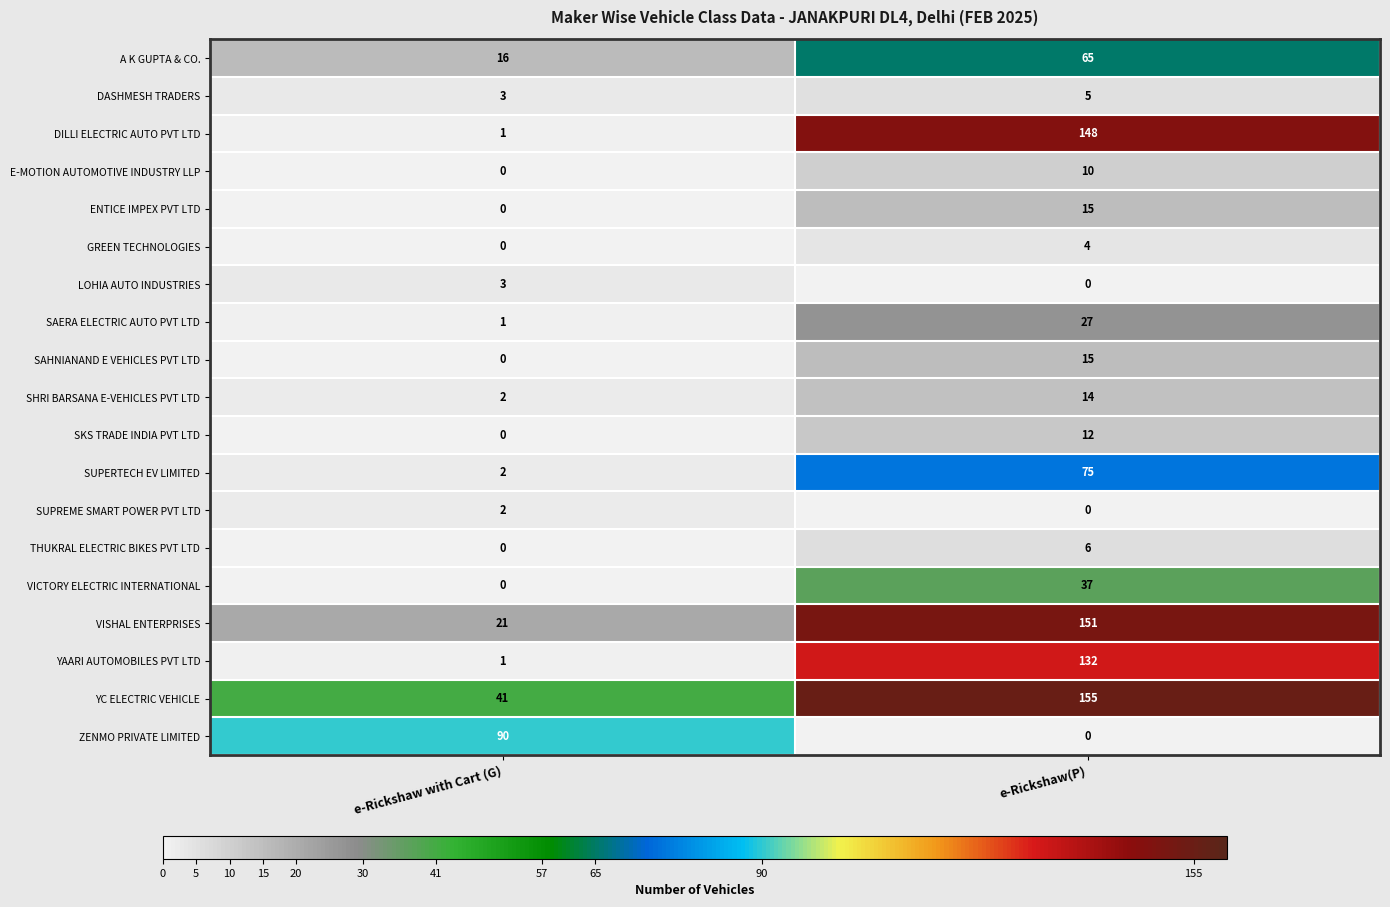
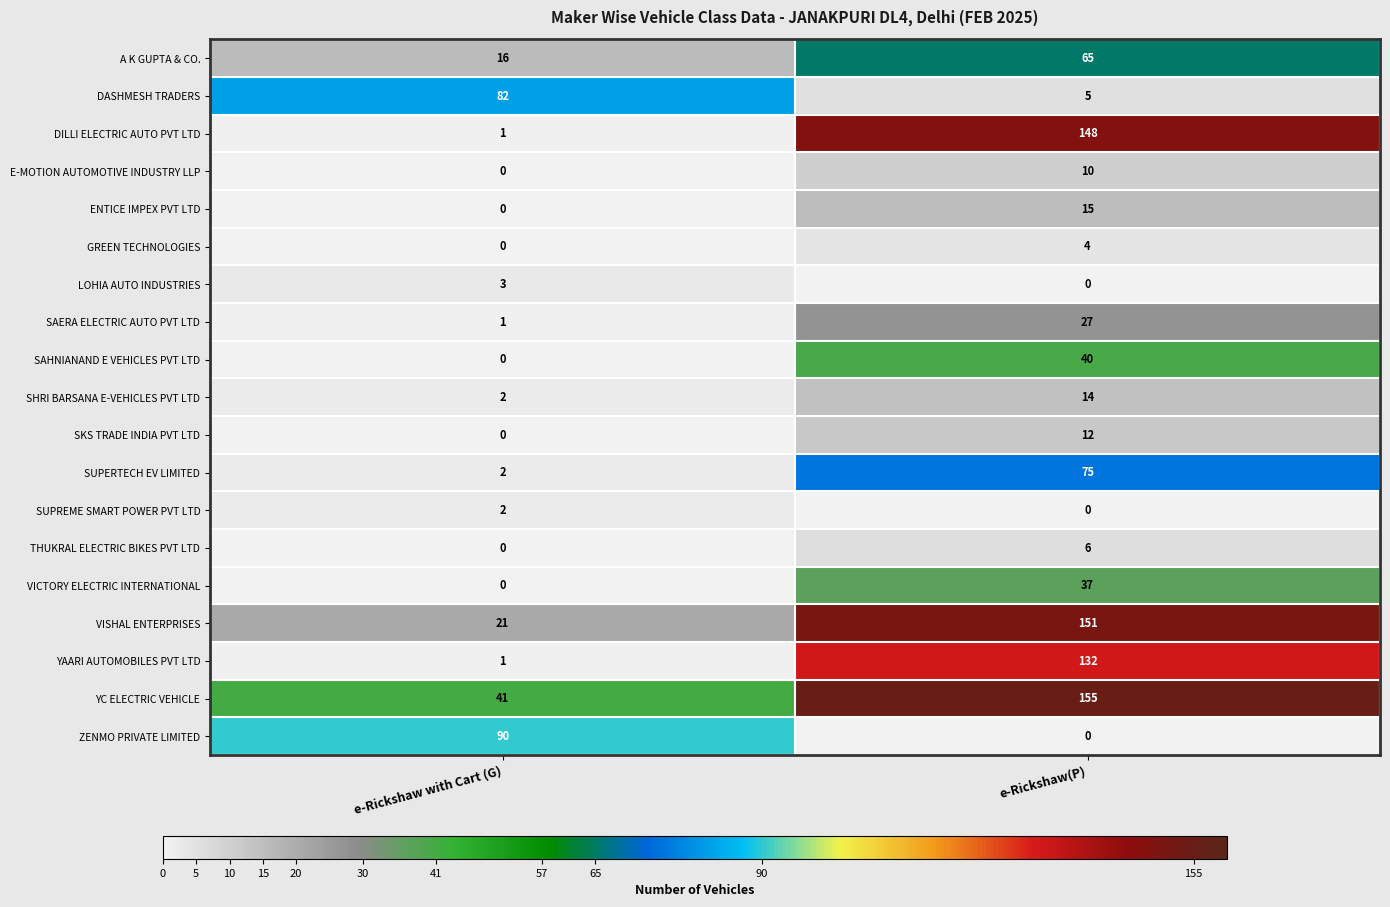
  {
    "A K GUPTA & CO.": {
      "e-Rickshaw with Cart (G)": 16,
      "e-Rickshaw(P)": 65
    },
    "DASHMESH TRADERS": {
-     "e-Rickshaw with Cart (G)": 3,
+     "e-Rickshaw with Cart (G)": 82,
      "e-Rickshaw(P)": 5
    },
    "DILLI ELECTRIC AUTO PVT LTD": {
      "e-Rickshaw with Cart (G)": 1,
      "e-Rickshaw(P)": 148
    },
    "E-MOTION AUTOMOTIVE INDUSTRY LLP": {
      "e-Rickshaw with Cart (G)": 0,
      "e-Rickshaw(P)": 10
    },
    "ENTICE IMPEX PVT LTD": {
      "e-Rickshaw with Cart (G)": 0,
      "e-Rickshaw(P)": 15
    },
    "GREEN TECHNOLOGIES": {
      "e-Rickshaw with Cart (G)": 0,
      "e-Rickshaw(P)": 4
    },
    "LOHIA AUTO INDUSTRIES": {
      "e-Rickshaw with Cart (G)": 3,
      "e-Rickshaw(P)": 0
    },
    "SAERA ELECTRIC AUTO PVT LTD": {
      "e-Rickshaw with Cart (G)": 1,
      "e-Rickshaw(P)": 27
    },
    "SAHNIANAND E VEHICLES PVT LTD": {
      "e-Rickshaw with Cart (G)": 0,
-     "e-Rickshaw(P)": 15
+     "e-Rickshaw(P)": 40
    },
    "SHRI BARSANA E-VEHICLES PVT LTD": {
      "e-Rickshaw with Cart (G)": 2,
      "e-Rickshaw(P)": 14
    },
    "SKS TRADE INDIA PVT LTD": {
      "e-Rickshaw with Cart (G)": 0,
      "e-Rickshaw(P)": 12
    },
    "SUPERTECH EV LIMITED": {
      "e-Rickshaw with Cart (G)": 2,
      "e-Rickshaw(P)": 75
    },
    "SUPREME SMART POWER PVT LTD": {
      "e-Rickshaw with Cart (G)": 2,
      "e-Rickshaw(P)": 0
    },
    "THUKRAL ELECTRIC BIKES PVT LTD": {
      "e-Rickshaw with Cart (G)": 0,
      "e-Rickshaw(P)": 6
    },
    "VICTORY ELECTRIC INTERNATIONAL": {
      "e-Rickshaw with Cart (G)": 0,
      "e-Rickshaw(P)": 37
    },
    "VISHAL ENTERPRISES": {
      "e-Rickshaw with Cart (G)": 21,
      "e-Rickshaw(P)": 151
    },
    "YAARI AUTOMOBILES PVT LTD": {
      "e-Rickshaw with Cart (G)": 1,
      "e-Rickshaw(P)": 132
    },
    "YC ELECTRIC VEHICLE": {
      "e-Rickshaw with Cart (G)": 41,
      "e-Rickshaw(P)": 155
    },
    "ZENMO PRIVATE LIMITED": {
      "e-Rickshaw with Cart (G)": 90,
      "e-Rickshaw(P)": 0
    }
  }
